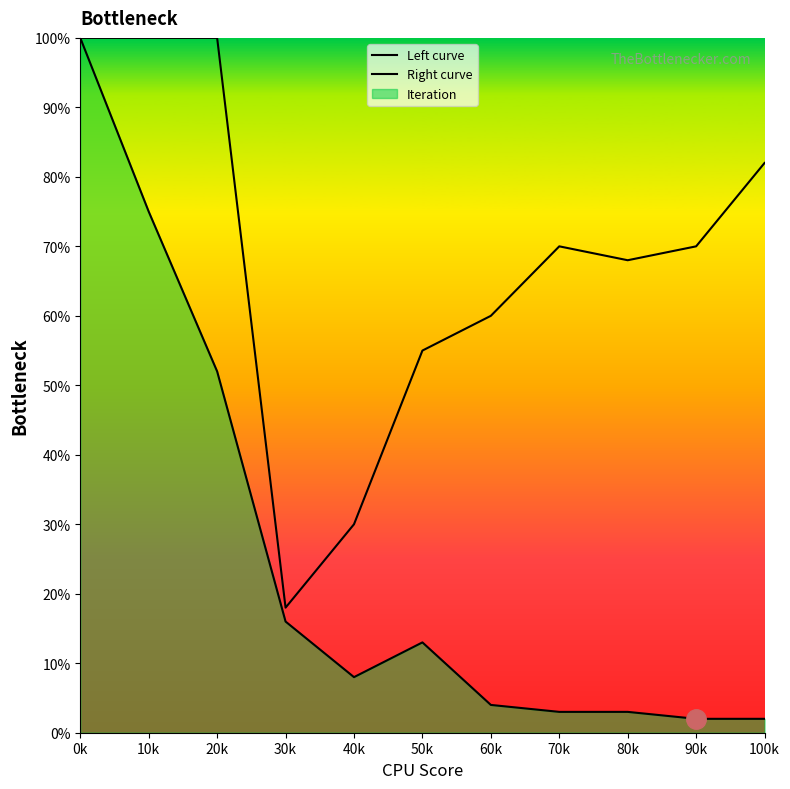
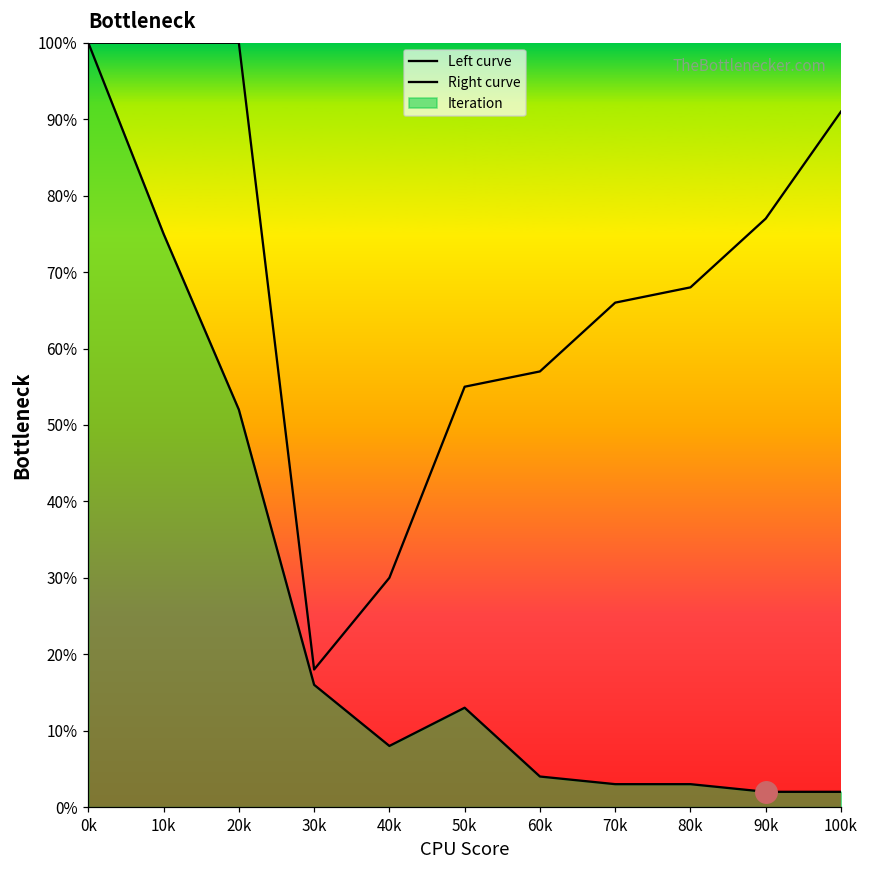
  {
    "Iteration": {
      "10k": "75%",
      "20k": "52%",
      "30k": "16%",
      "40k": "8%",
      "50k": "13%",
      "60k": "4%",
      "70k": "3%",
      "80k": "3%",
      "100k": "2%"
    },
    "Right curve": {
      "10k": "100%",
      "20k": "100%",
      "30k": "18%",
      "40k": "30%",
      "50k": "55%",
-     "60k": "60%",
-     "70k": "70%",
+     "60k": "57%",
+     "70k": "66%",
      "80k": "68%",
-     "90k": "70%",
-     "100k": "82%"
+     "90k": "77%",
+     "100k": "91%"
    }
  }
